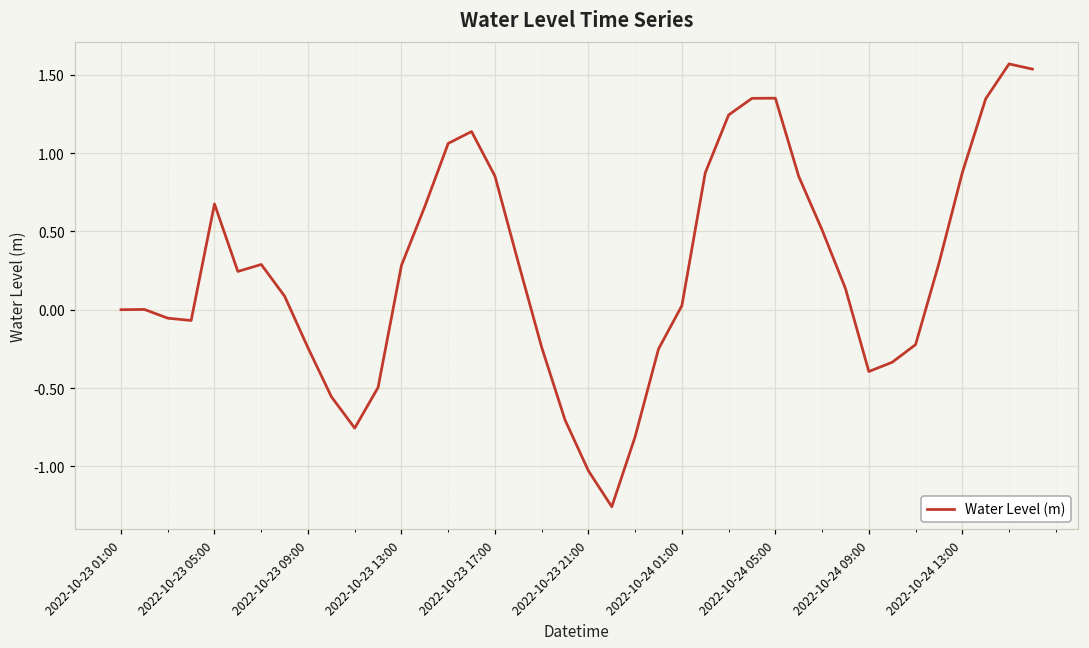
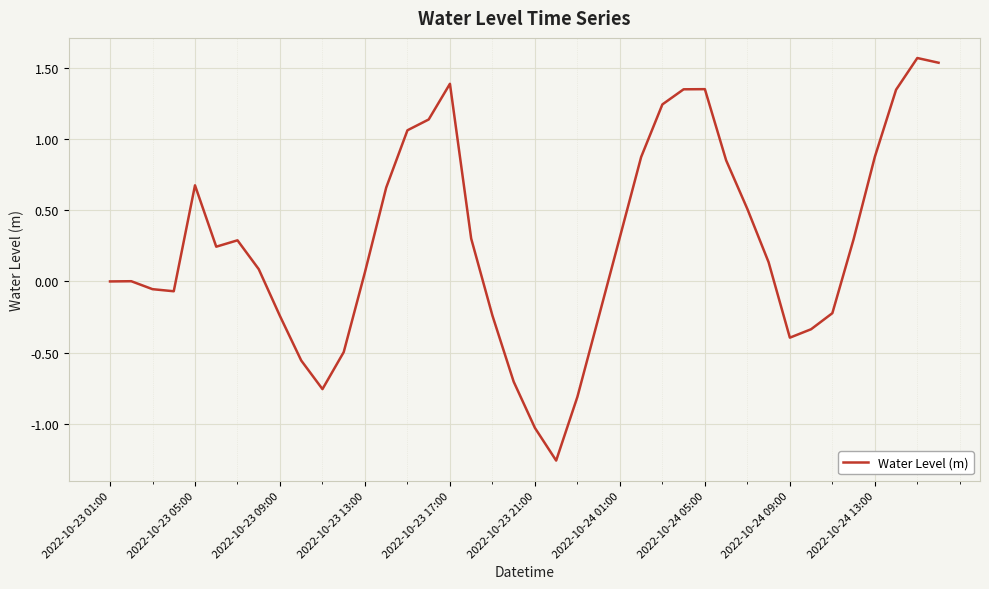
  {
    "2022-10-23 01:00": 0.00,
    "2022-10-23 05:00": 0.68,
    "2022-10-23 09:00": -0.24,
-   "2022-10-23 13:00": 0.28,
-   "2022-10-23 17:00": 0.85,
+   "2022-10-23 13:00": 0.07,
+   "2022-10-23 17:00": 1.39,
    "2022-10-23 21:00": -1.03,
-   "2022-10-24 01:00": 0.03,
+   "2022-10-24 01:00": 0.31,
    "2022-10-24 05:00": 1.35,
    "2022-10-24 09:00": -0.39,
    "2022-10-24 13:00": 0.88
  }
